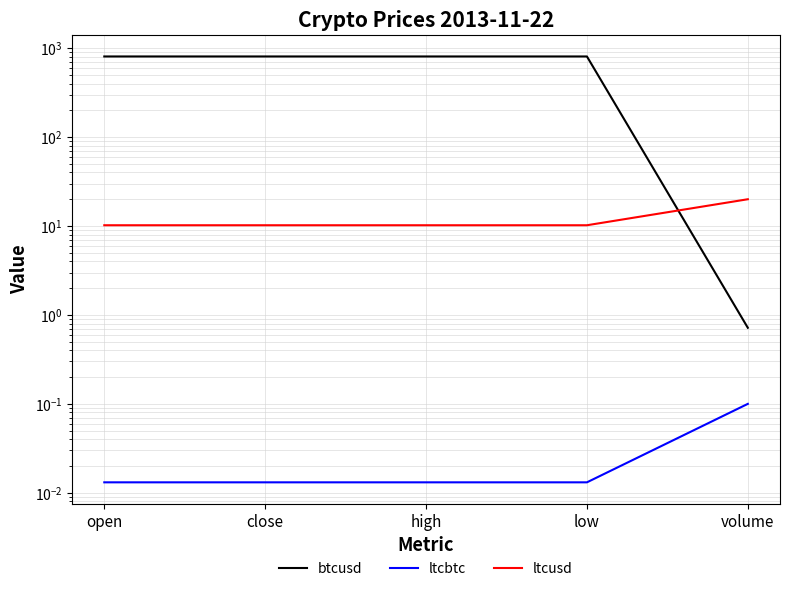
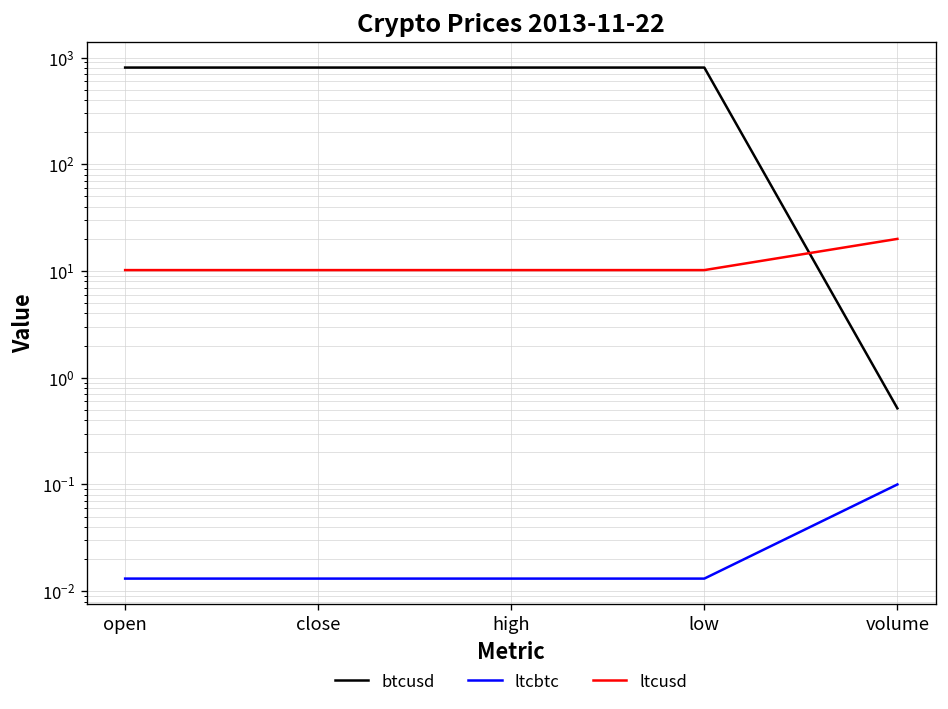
  {
    "btcusd": {
      "open": 800,
      "close": 800,
      "high": 800,
      "low": 800,
-     "volume": 0.7
+     "volume": 0.5
    },
    "ltcbtc": {
      "open": 0.013,
      "close": 0.013,
      "high": 0.013,
      "low": 0.013,
      "volume": 0.1
    },
    "ltcusd": {
      "open": 10,
      "close": 10,
      "high": 10,
      "low": 10,
      "volume": 20
    }
  }
